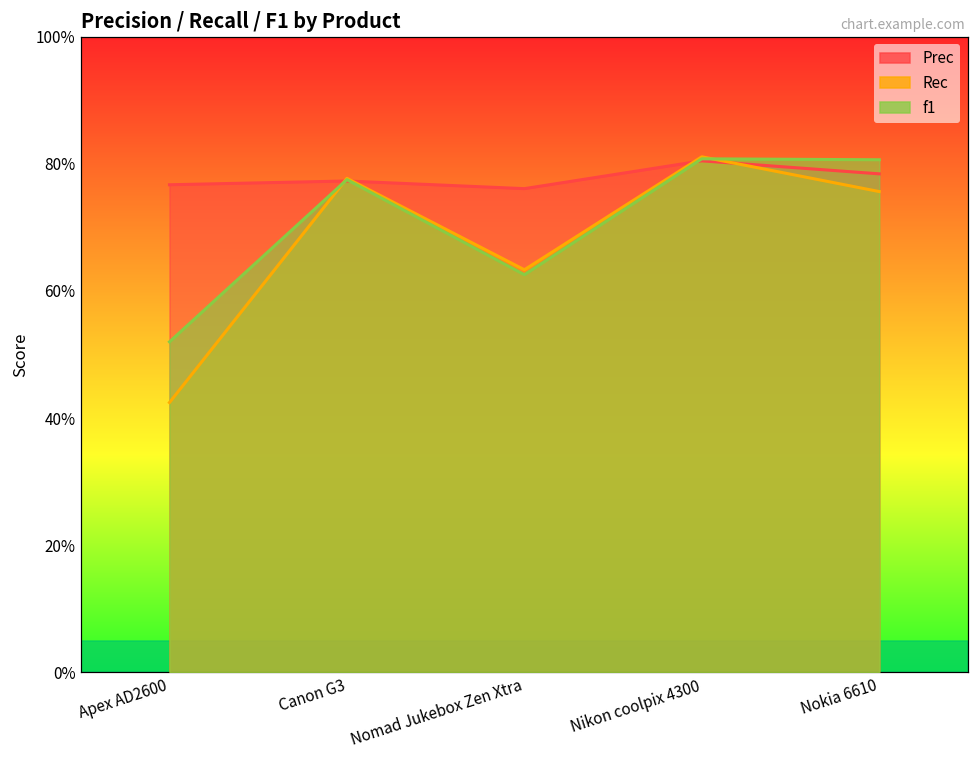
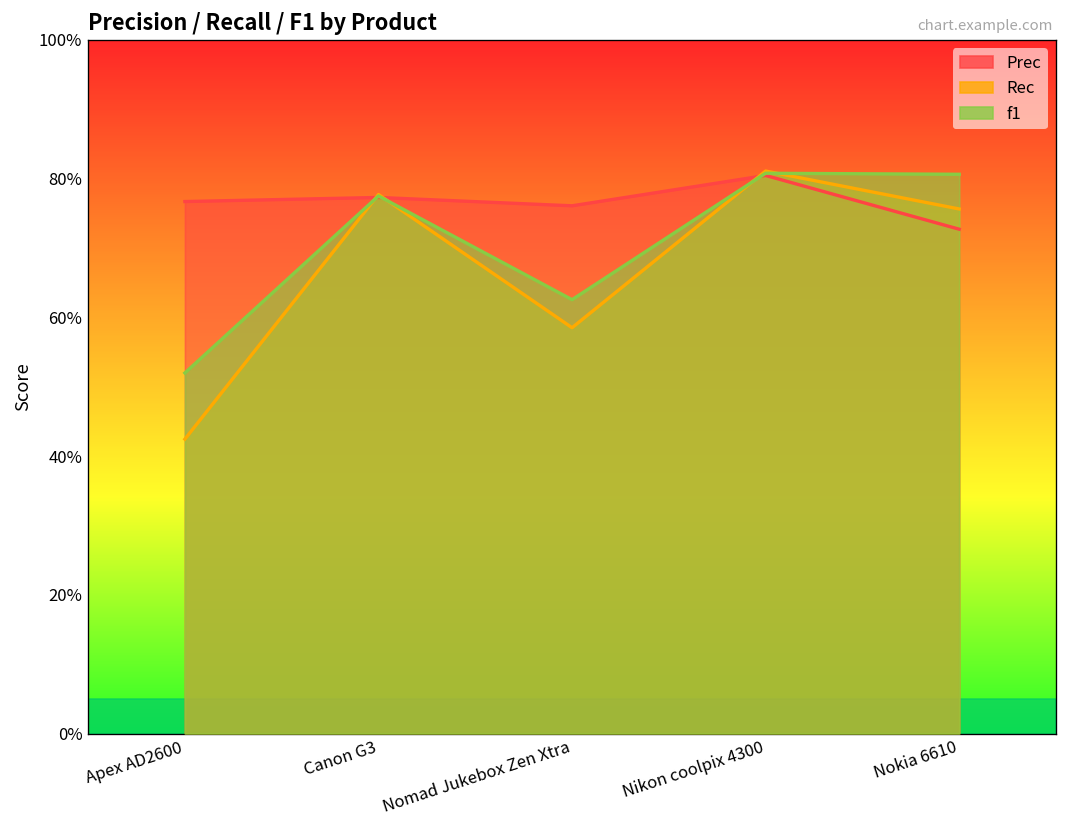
  {
    "Prec": {
      "Apex AD2600": "77%",
      "Nomad Jukebox Zen Xtra": "76%",
-     "Nokia 6610": "78%"
+     "Nokia 6610": "73%"
    },
    "Rec": {
      "Apex AD2600": "42%",
-     "Nomad Jukebox Zen Xtra": "63%",
+     "Nomad Jukebox Zen Xtra": "59%",
      "Nokia 6610": "76%"
    },
    "f1": {
      "Apex AD2600": "52%",
      "Nomad Jukebox Zen Xtra": "63%",
      "Nokia 6610": "81%"
    }
  }
